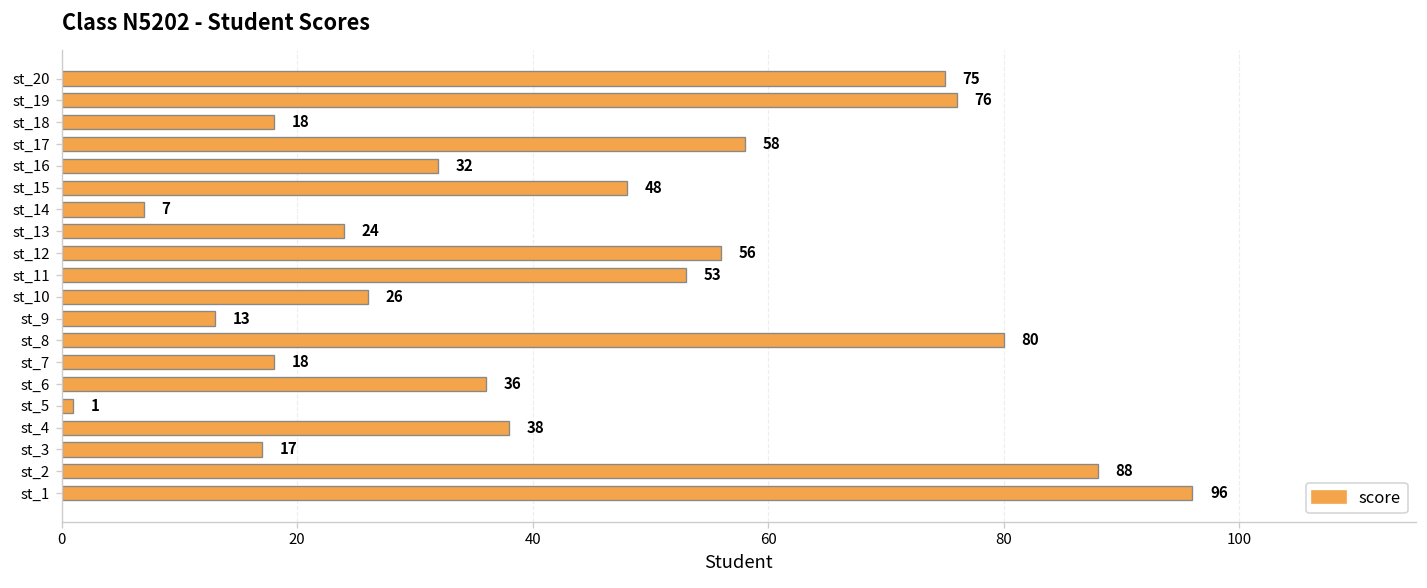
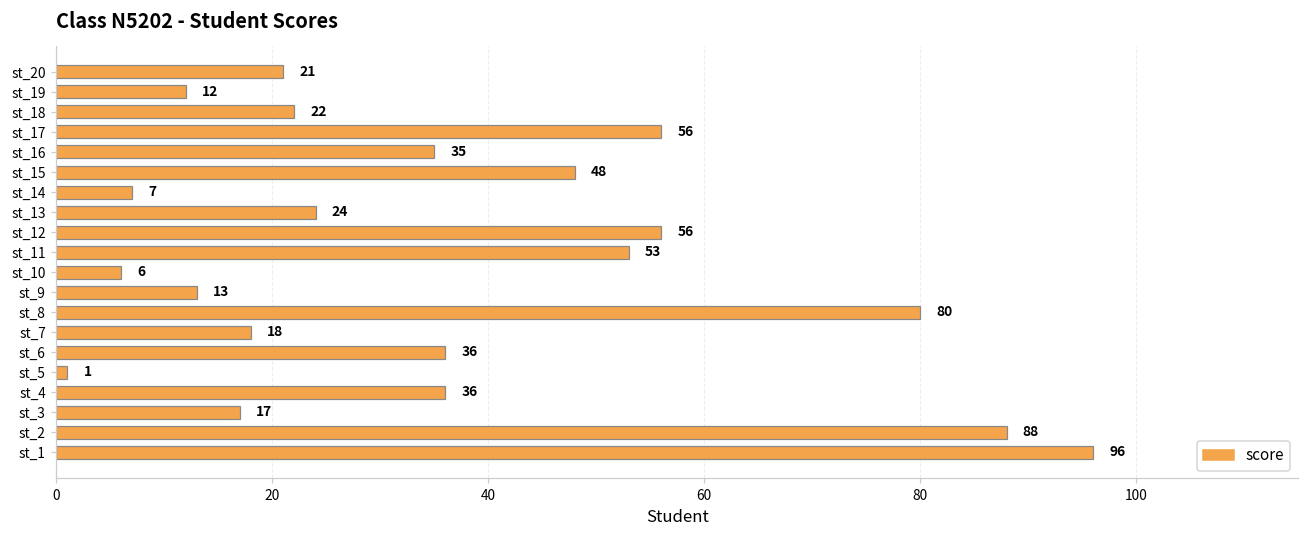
  {
-   "st_20": 75,
-   "st_19": 76,
-   "st_18": 18,
-   "st_17": 58,
-   "st_16": 32,
+   "st_20": 21,
+   "st_19": 12,
+   "st_18": 22,
+   "st_17": 56,
+   "st_16": 35,
    "st_15": 48,
    "st_14": 7,
    "st_13": 24,
    "st_12": 56,
    "st_11": 53,
-   "st_10": 26,
+   "st_10": 6,
    "st_9": 13,
    "st_8": 80,
    "st_7": 18,
    "st_6": 36,
    "st_5": 1,
-   "st_4": 38,
+   "st_4": 36,
    "st_3": 17,
    "st_2": 88,
    "st_1": 96
  }
